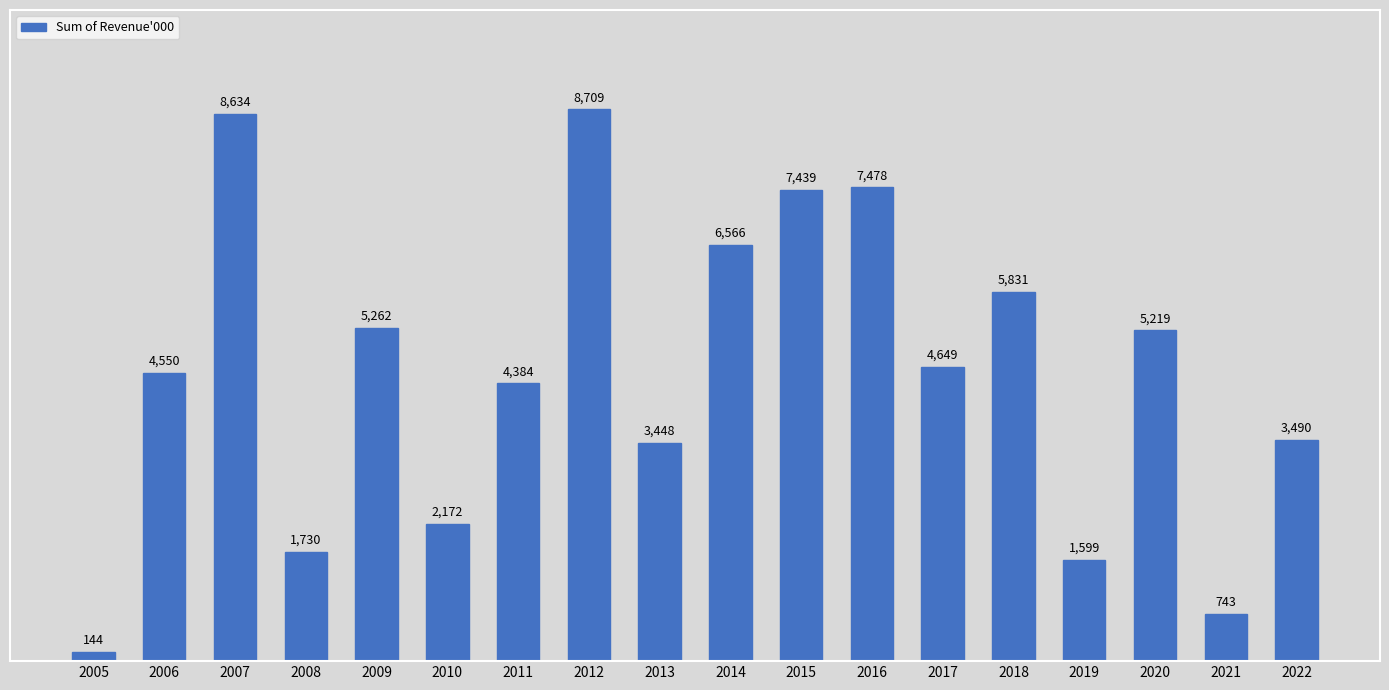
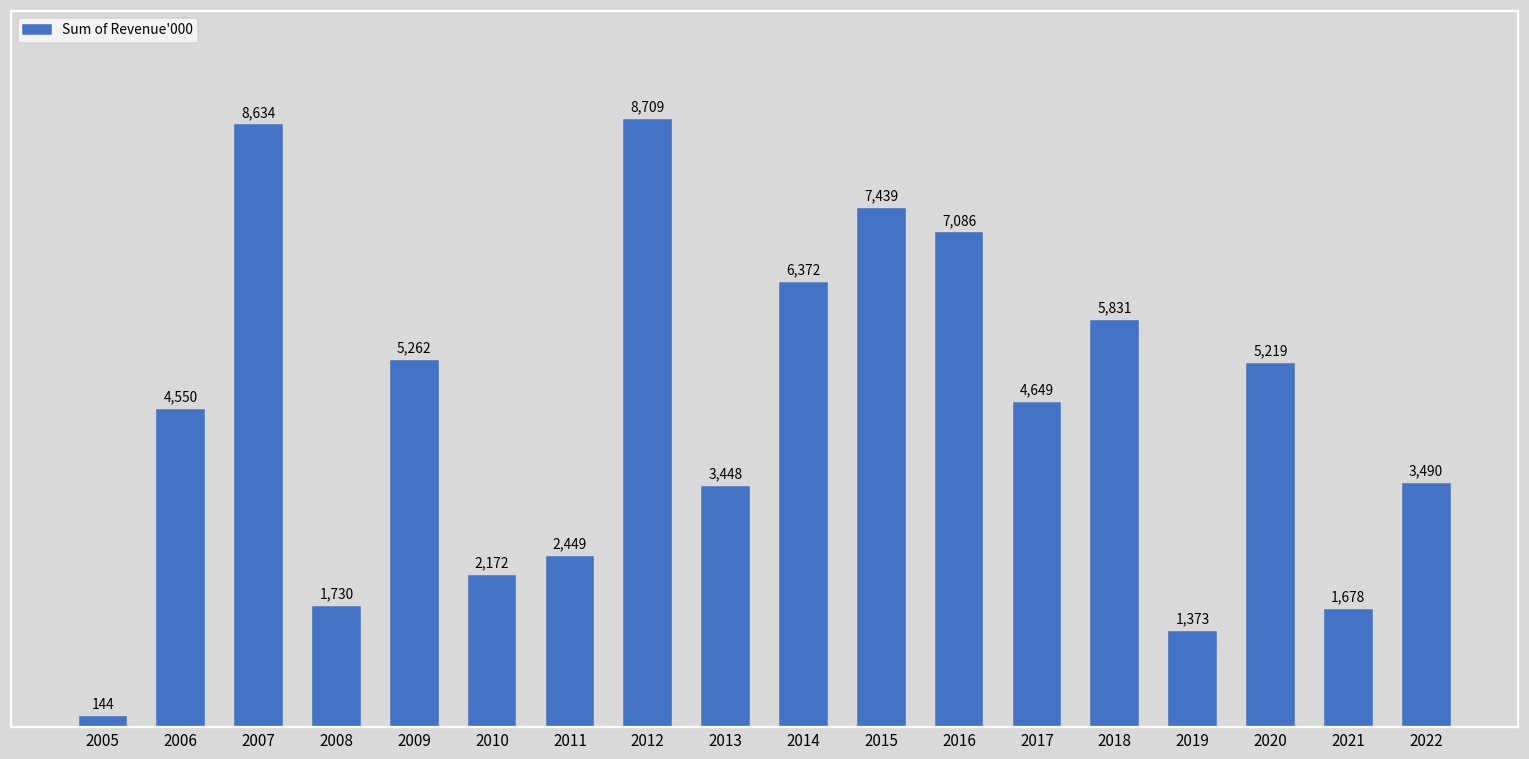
  {
    "2005": "144",
    "2006": "4,550",
    "2007": "8,634",
    "2008": "1,730",
    "2009": "5,262",
    "2010": "2,172",
-   "2011": "4,384",
+   "2011": "2,449",
    "2012": "8,709",
    "2013": "3,448",
-   "2014": "6,566",
+   "2014": "6,372",
    "2015": "7,439",
-   "2016": "7,478",
+   "2016": "7,086",
    "2017": "4,649",
    "2018": "5,831",
-   "2019": "1,599",
+   "2019": "1,373",
    "2020": "5,219",
-   "2021": "743",
+   "2021": "1,678",
    "2022": "3,490"
  }
